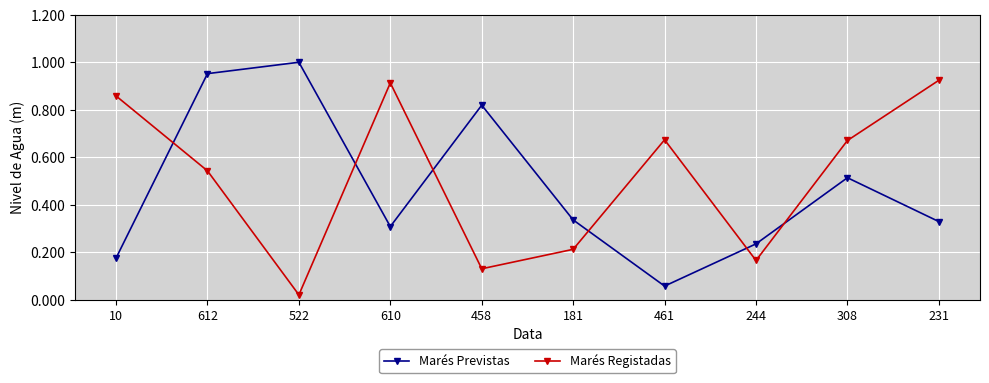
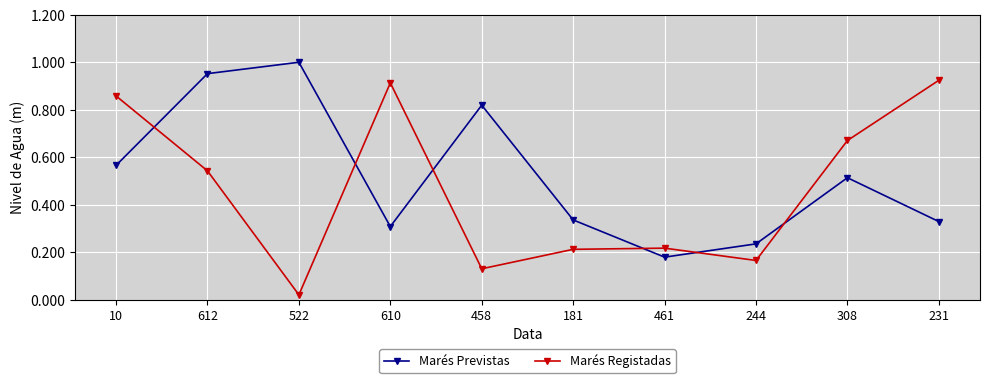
  {
    "Marés Previstas": {
-     "10": 0.18,
+     "10": 0.57,
      "612": 0.95,
      "522": 1.00,
      "610": 0.31,
      "458": 0.82,
      "181": 0.34,
-     "461": 0.06,
+     "461": 0.18,
      "244": 0.24,
      "308": 0.51,
      "231": 0.33
    },
    "Marés Registadas": {
      "10": 0.86,
      "612": 0.54,
      "522": 0.02,
      "610": 0.91,
      "458": 0.13,
      "181": 0.21,
-     "461": 0.67,
+     "461": 0.22,
      "244": 0.17,
      "308": 0.67,
      "231": 0.93
    }
  }
